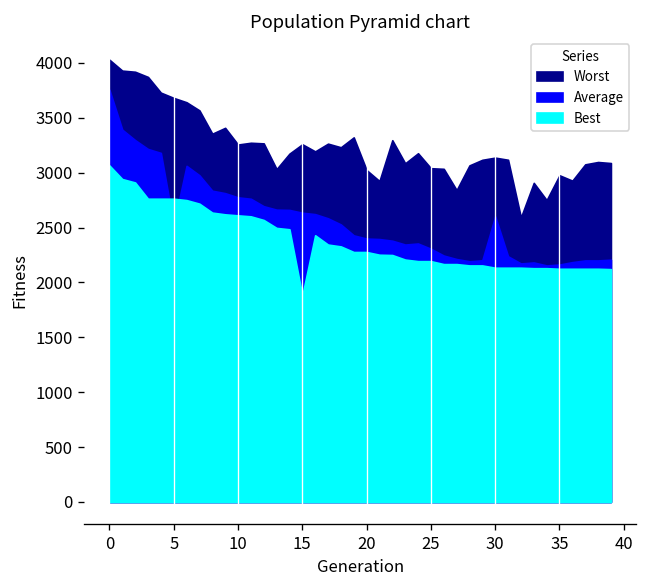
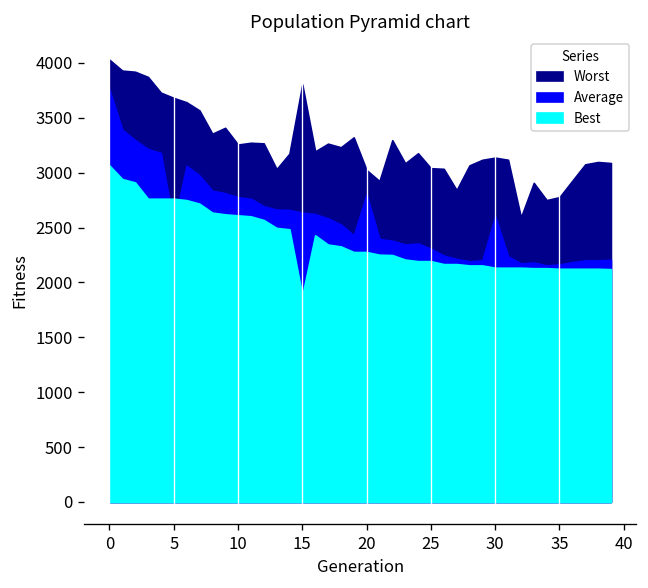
  {
    "Worst": {
      "0": 4000,
      "5": 3700,
      "10": 3300,
-     "15": 3300,
+     "15": 3800,
      "20": 3000,
      "25": 3000,
      "30": 3100,
-     "35": 3000
+     "35": 2800
    },
    "Average": {
      "0": 3800,
      "10": 2800,
      "15": 2600,
-     "20": 2400,
+     "20": 2800,
      "25": 2300,
      "30": 2600,
      "35": 2200
    },
    "Best": {
      "0": 3100,
      "5": 2800,
      "10": 2600,
      "15": 1900,
      "20": 2300,
      "25": 2200,
      "30": 2100,
      "35": 2100
    }
  }
